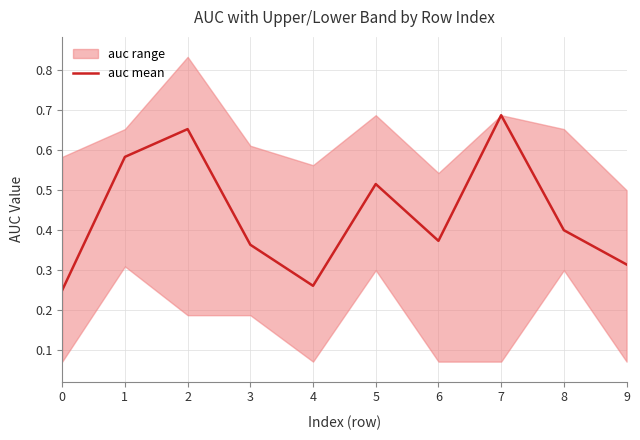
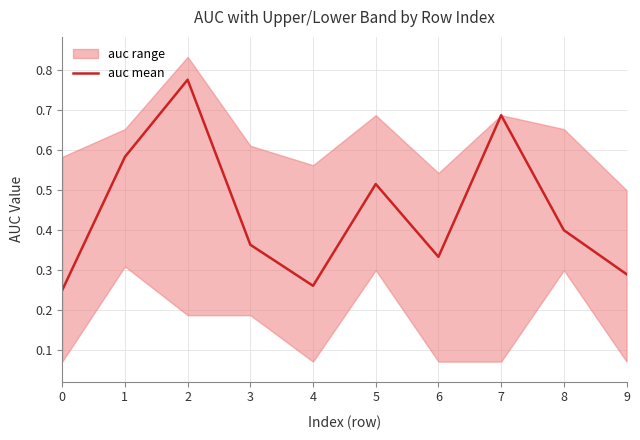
  {
    "auc mean": {
      "0": 0.25,
      "1": 0.58,
-     "2": 0.65,
+     "2": 0.78,
      "3": 0.36,
      "4": 0.26,
      "5": 0.52,
-     "6": 0.37,
+     "6": 0.33,
      "8": 0.40,
-     "9": 0.31
+     "9": 0.29
    }
  }
